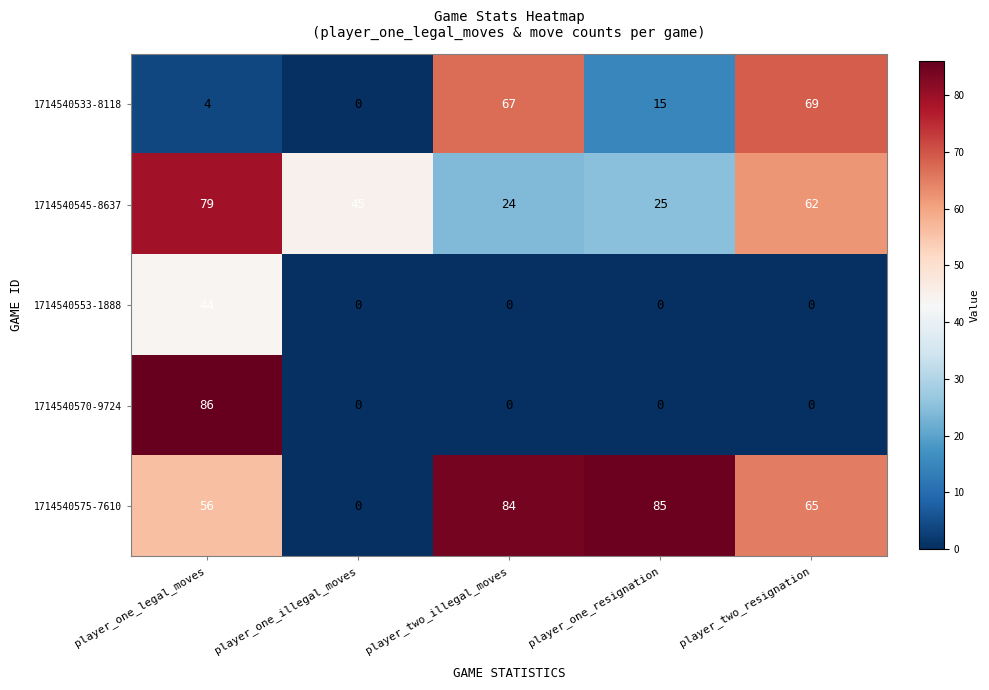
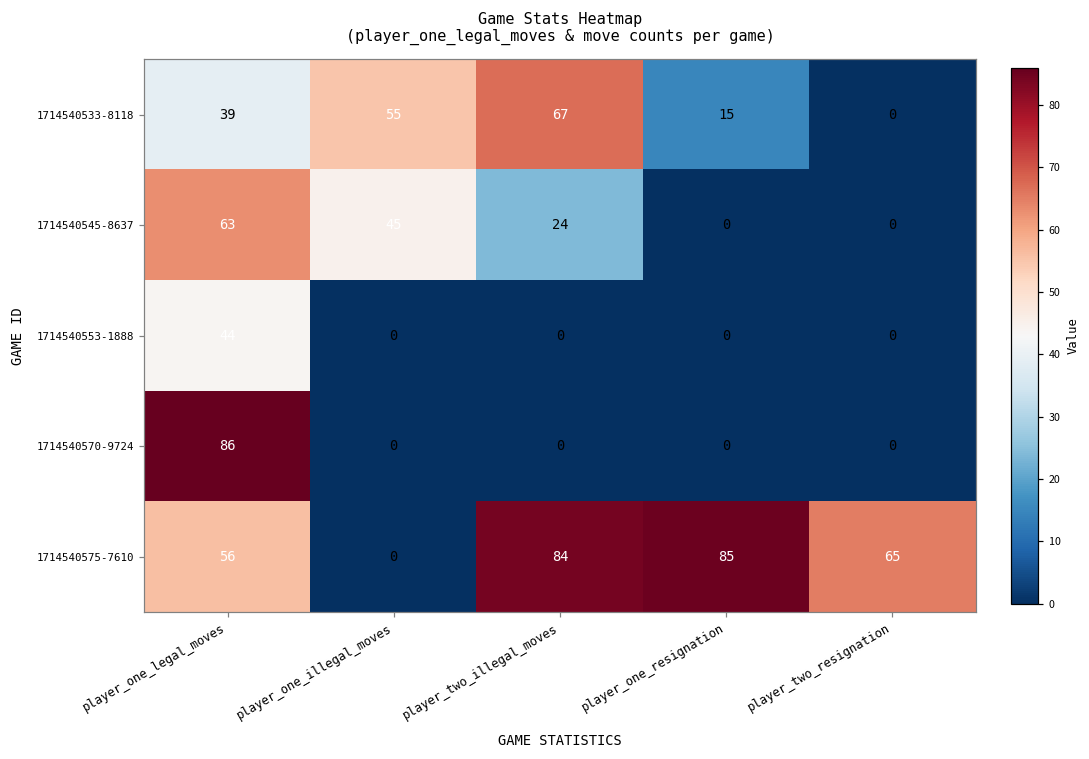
  {
    "1714540533-8118": {
-     "player_one_legal_moves": 4,
-     "player_one_illegal_moves": 0,
+     "player_one_legal_moves": 39,
+     "player_one_illegal_moves": 55,
      "player_two_illegal_moves": 67,
      "player_one_resignation": 15,
-     "player_two_resignation": 69
+     "player_two_resignation": 0
    },
    "1714540545-8637": {
-     "player_one_legal_moves": 79,
+     "player_one_legal_moves": 63,
      "player_two_illegal_moves": 24,
-     "player_one_resignation": 25,
-     "player_two_resignation": 62
+     "player_one_resignation": 0,
+     "player_two_resignation": 0
    },
    "1714540553-1888": {
      "player_one_illegal_moves": 0,
      "player_two_illegal_moves": 0,
      "player_one_resignation": 0,
      "player_two_resignation": 0
    },
    "1714540570-9724": {
      "player_one_legal_moves": 86,
      "player_one_illegal_moves": 0,
      "player_two_illegal_moves": 0,
      "player_one_resignation": 0,
      "player_two_resignation": 0
    },
    "1714540575-7610": {
      "player_one_legal_moves": 56,
      "player_one_illegal_moves": 0,
      "player_two_illegal_moves": 84,
      "player_one_resignation": 85,
      "player_two_resignation": 65
    }
  }
